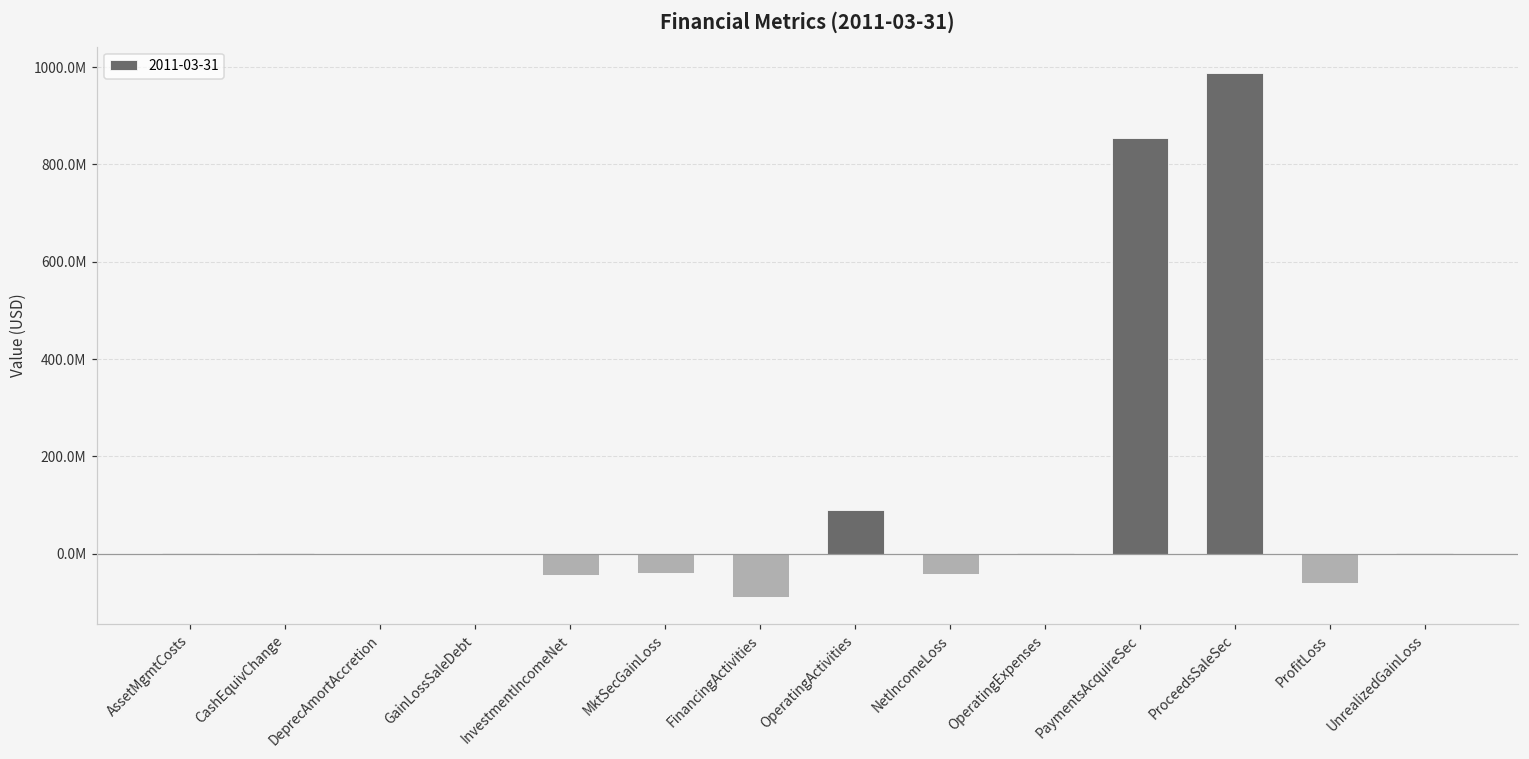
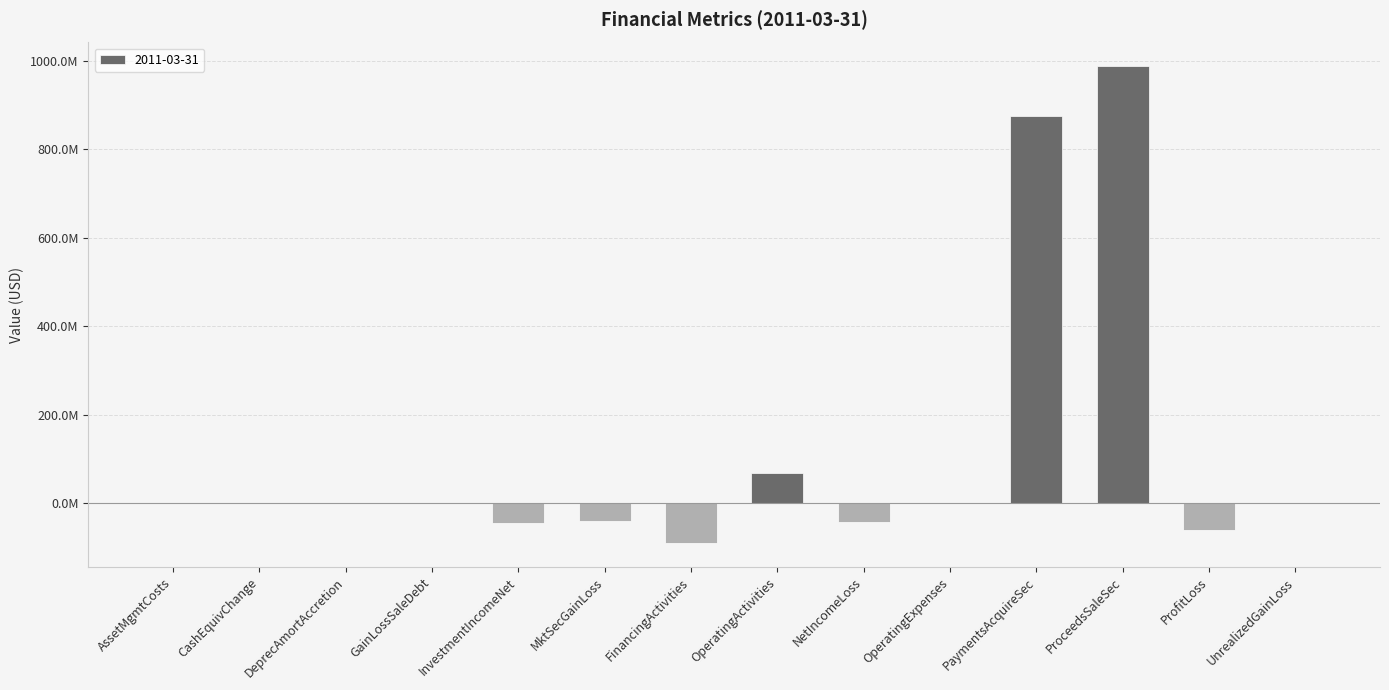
  {
    "InvestmentIncomeNet": -40000000,
    "MktSecGainLoss": -40000000,
    "FinancingActivities": -90000000,
-   "OperatingActivities": 90000000,
+   "OperatingActivities": 70000000,
    "NetIncomeLoss": -40000000,
-   "PaymentsAcquireSec": 850000000,
+   "PaymentsAcquireSec": 880000000,
    "ProceedsSaleSec": 990000000,
    "ProfitLoss": -60000000
  }
